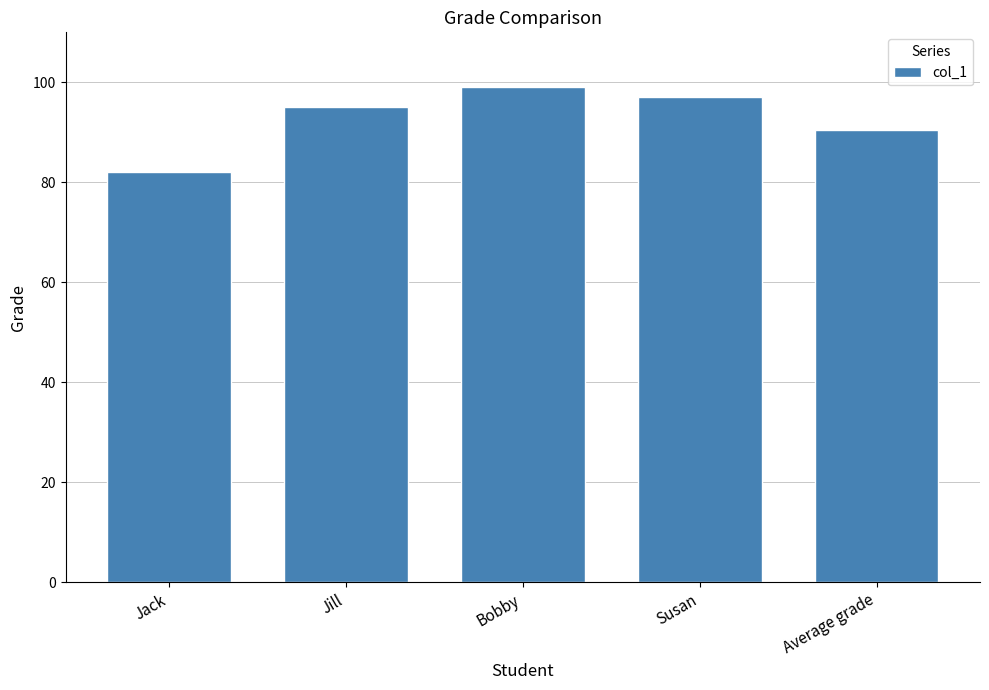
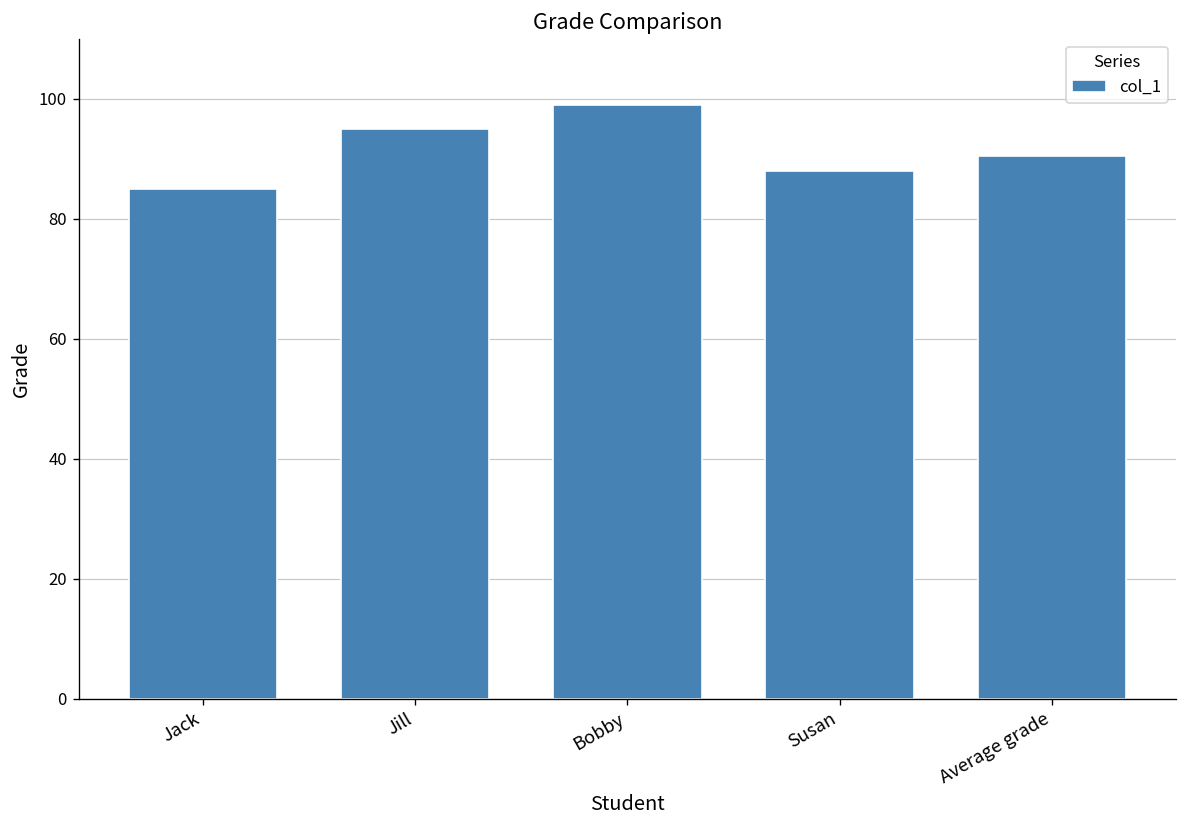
  {
-   "Jack": 82,
+   "Jack": 85,
    "Jill": 95,
    "Bobby": 99,
-   "Susan": 97,
+   "Susan": 88,
    "Average grade": 91
  }
